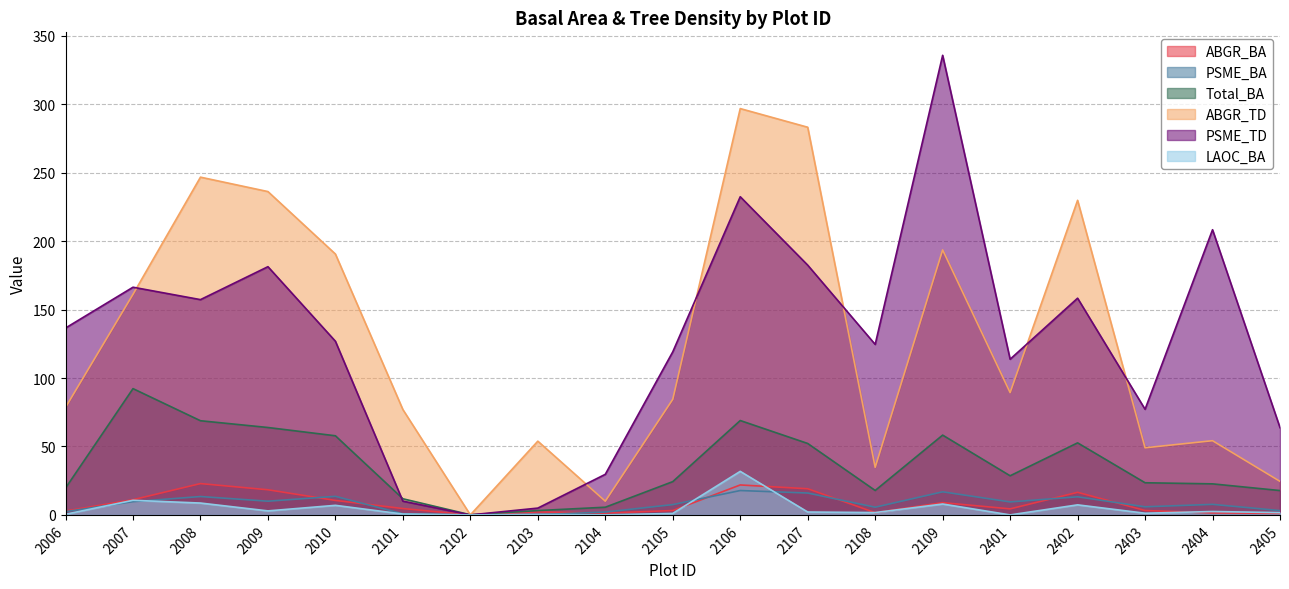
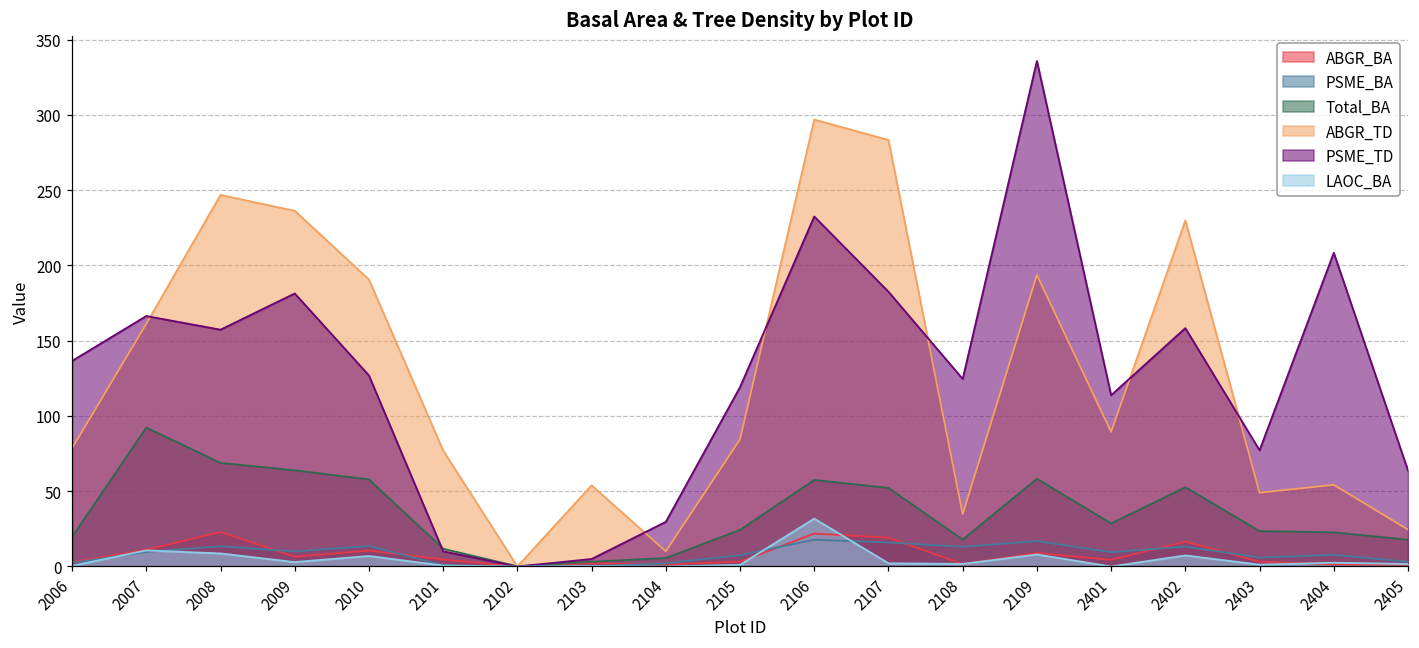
  {
    "ABGR_BA": {
      "2008": 23,
-     "2009": 18,
+     "2009": 6,
      "2010": 11,
      "2101": 5,
      "2105": 3,
      "2106": 22,
      "2107": 19,
      "2401": 4,
      "2402": 17,
      "2403": 3
    },
    "PSME_BA": {
      "2008": 13,
      "2009": 10,
      "2010": 14,
      "2105": 8,
      "2106": 18,
      "2107": 16,
-     "2108": 6,
+     "2108": 13,
      "2109": 17,
      "2401": 9,
      "2402": 13,
      "2403": 6,
      "2404": 8
    },
    "Total_BA": {
      "2006": 20,
      "2007": 92,
      "2008": 69,
      "2009": 64,
      "2010": 58,
      "2104": 6,
      "2105": 24,
-     "2106": 69,
+     "2106": 57,
      "2107": 52,
      "2108": 18,
      "2109": 58,
      "2401": 29,
      "2402": 53,
      "2403": 23,
      "2404": 23,
      "2405": 18
    },
    "ABGR_TD": {
      "2006": 79,
      "2007": 161,
      "2008": 247,
      "2009": 236,
      "2010": 191,
      "2101": 77,
      "2103": 54,
      "2104": 10,
      "2105": 84,
      "2106": 297,
      "2107": 283,
      "2108": 35,
      "2109": 194,
      "2401": 89,
      "2402": 230,
      "2403": 49,
      "2404": 54,
      "2405": 24
    },
    "PSME_TD": {
      "2006": 137,
      "2007": 166,
      "2008": 157,
      "2009": 181,
      "2010": 127,
      "2104": 30,
      "2105": 119,
      "2106": 232,
      "2107": 182,
      "2108": 125,
      "2109": 336,
      "2401": 114,
      "2402": 158,
      "2403": 77,
      "2404": 208,
      "2405": 64
    },
    "LAOC_BA": {
      "2006": 0,
      "2008": 9,
      "2009": 3,
      "2010": 7,
      "2105": 1,
      "2106": 32,
      "2107": 2,
      "2401": 0,
      "2402": 7,
      "2403": 1
    }
  }
